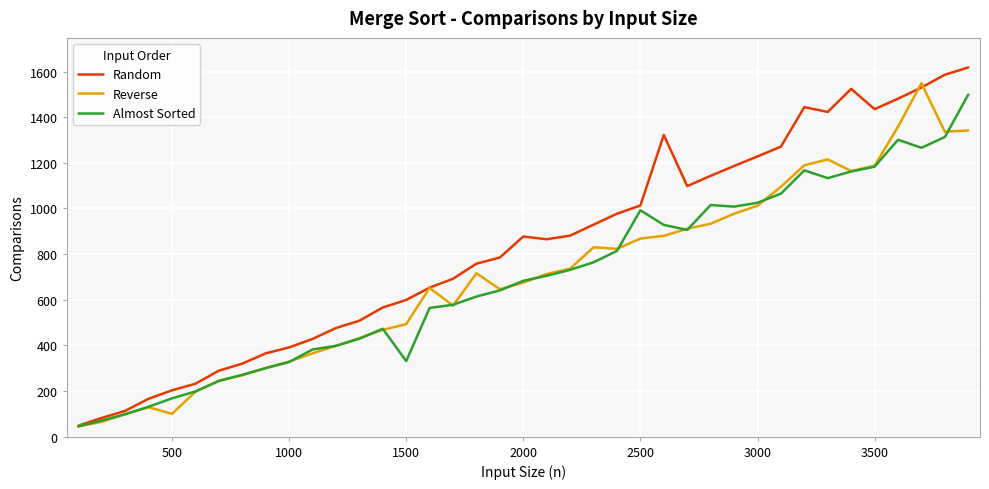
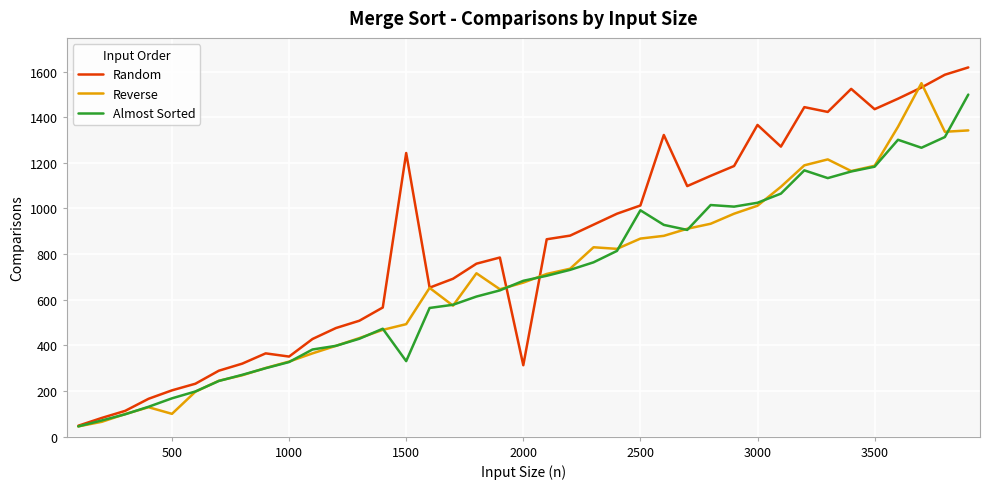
  {
    "Random": {
      "500": 200,
-     "1000": 390,
-     "1500": 600,
-     "2000": 880,
+     "1000": 350,
+     "1500": 1240,
+     "2000": 310,
      "2500": 1010,
-     "3000": 1230,
+     "3000": 1370,
      "3500": 1440
    },
    "Reverse": {
      "500": 100,
      "1500": 490,
      "2500": 870,
      "3000": 1010
    },
    "Almost Sorted": {
      "500": 170,
      "1500": 330,
      "2500": 990,
      "3000": 1030
    }
  }
